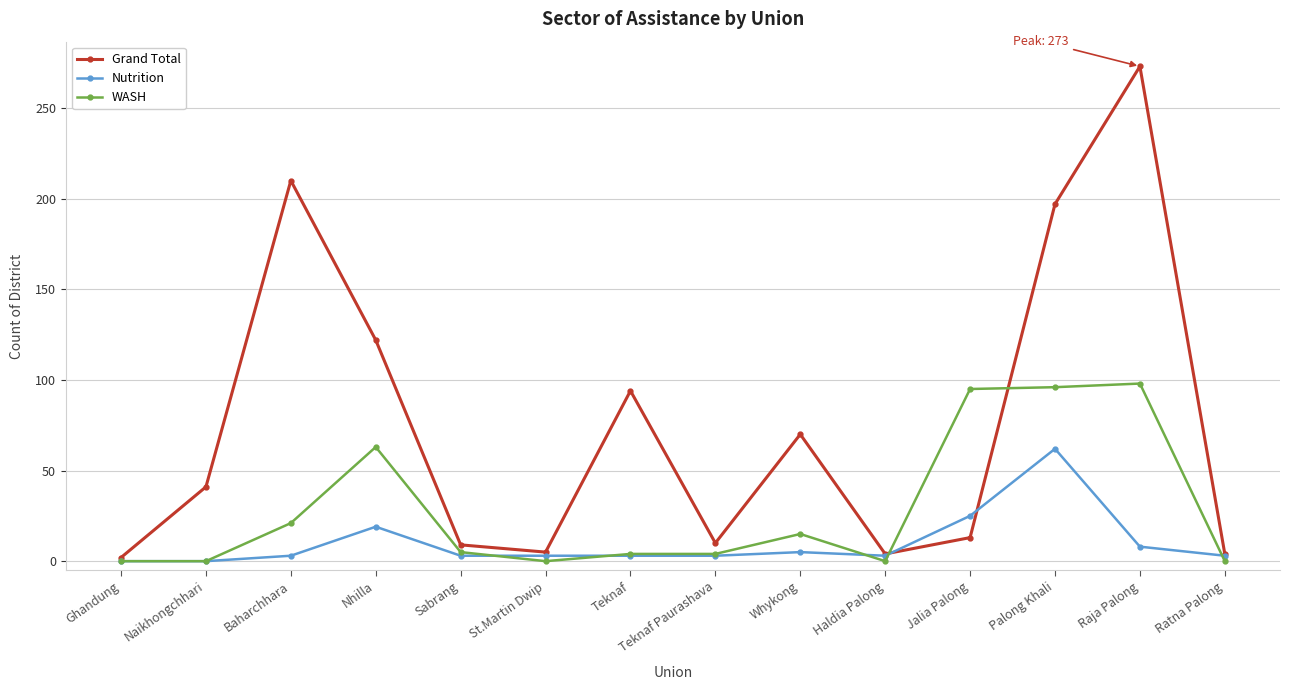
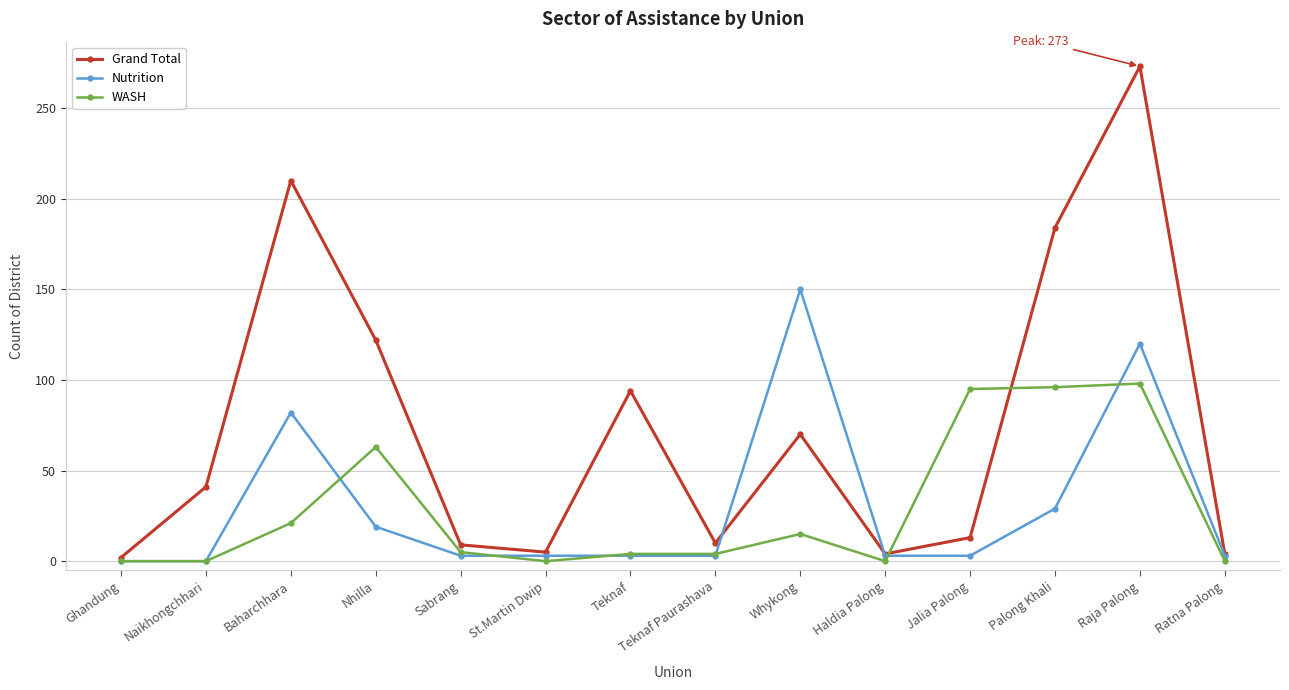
  {
    "Grand Total": {
      "Ghandung": 2,
      "Naikhongchhari": 41,
      "Baharchhara": 210,
      "Nhilla": 122,
      "Sabrang": 9,
      "St.Martin Dwip": 5,
      "Teknaf": 94,
      "Teknaf Paurashava": 10,
      "Whykong": 70,
      "Jalia Palong": 13,
-     "Palong Khali": 197
+     "Palong Khali": 184
    },
    "Nutrition": {
-     "Baharchhara": 3,
+     "Baharchhara": 82,
      "Nhilla": 19,
      "Sabrang": 3,
      "St.Martin Dwip": 3,
-     "Whykong": 5,
-     "Jalia Palong": 25,
-     "Palong Khali": 62,
-     "Raja Palong": 8
+     "Whykong": 150,
+     "Jalia Palong": 3,
+     "Palong Khali": 29,
+     "Raja Palong": 120
    },
    "WASH": {
      "Baharchhara": 21,
      "Nhilla": 63,
      "Sabrang": 5,
      "St.Martin Dwip": 0,
      "Whykong": 15,
      "Haldia Palong": 0,
      "Jalia Palong": 95,
      "Palong Khali": 96,
      "Raja Palong": 98,
      "Ratna Palong": 0
    }
  }
